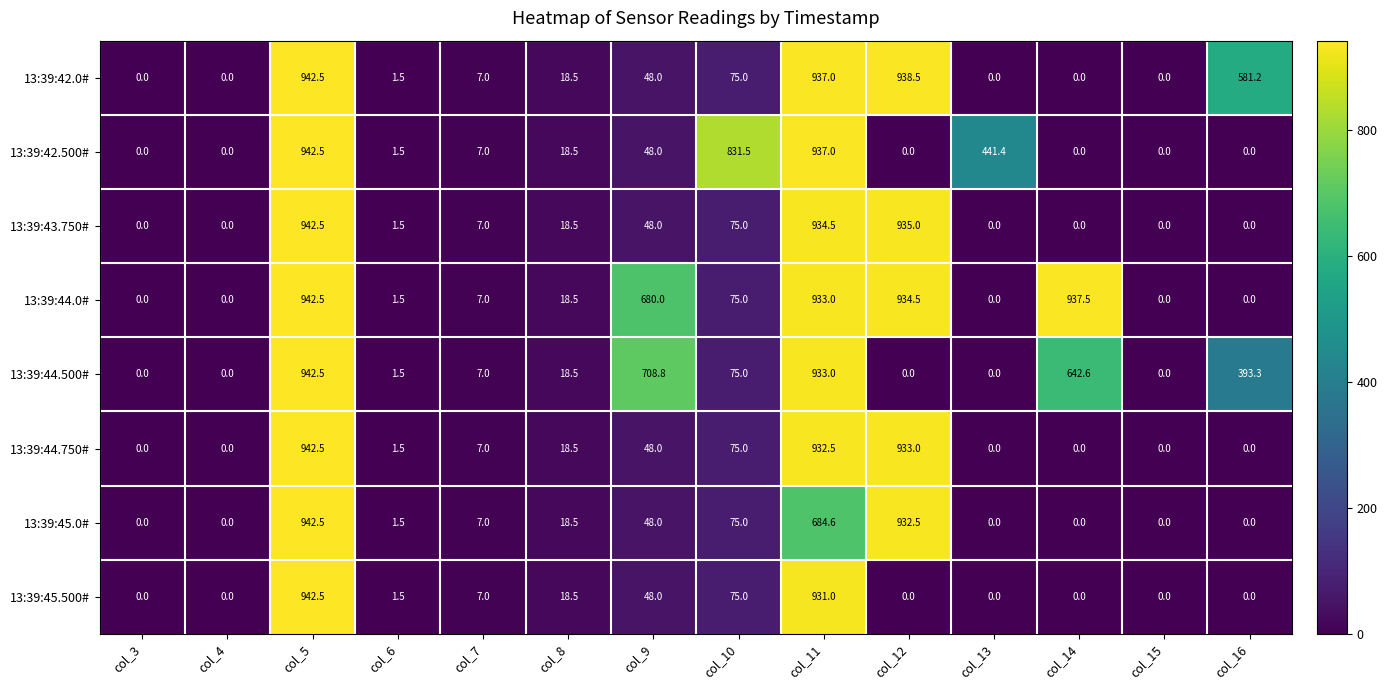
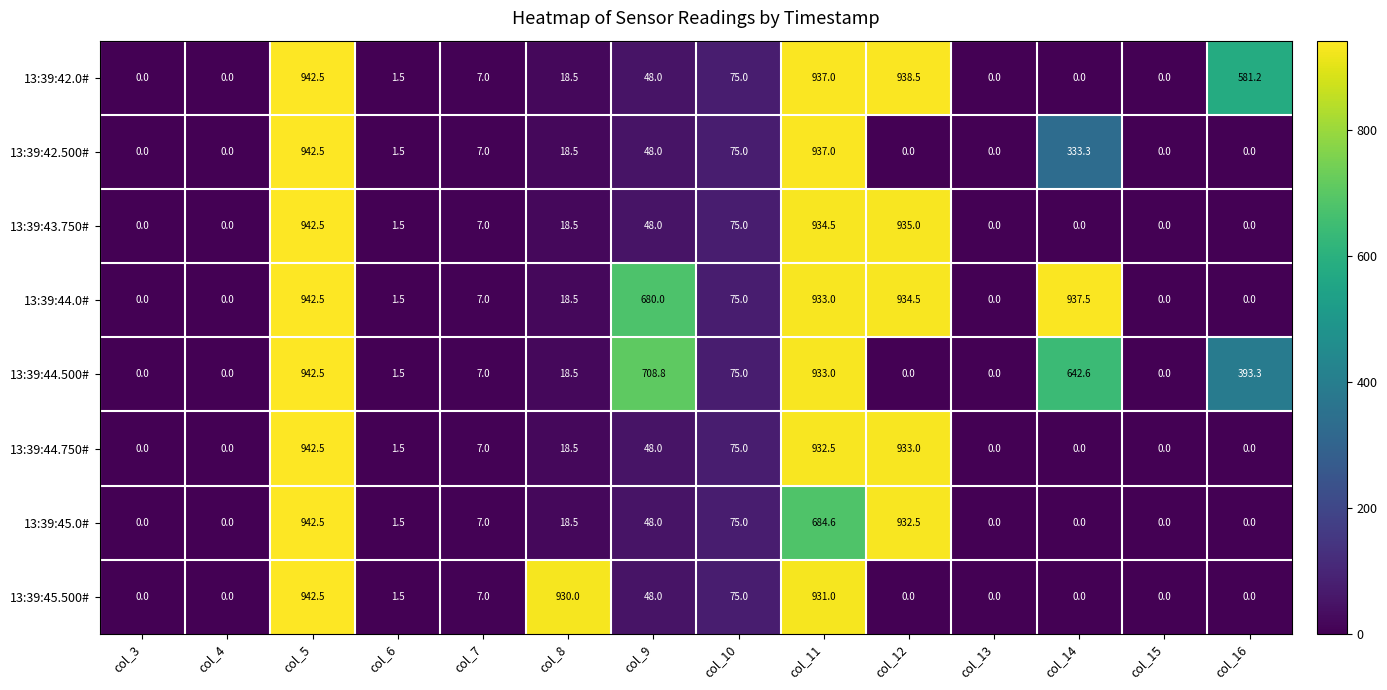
  {
    "13:39:42.0#": {
      "col_3": 0.0,
      "col_4": 0.0,
      "col_5": 942.5,
      "col_6": 1.5,
      "col_7": 7.0,
      "col_8": 18.5,
      "col_9": 48.0,
      "col_10": 75.0,
      "col_11": 937.0,
      "col_12": 938.5,
      "col_13": 0.0,
      "col_14": 0.0,
      "col_15": 0.0,
      "col_16": 581.2
    },
    "13:39:42.500#": {
      "col_3": 0.0,
      "col_4": 0.0,
      "col_5": 942.5,
      "col_6": 1.5,
      "col_7": 7.0,
      "col_8": 18.5,
      "col_9": 48.0,
-     "col_10": 831.5,
+     "col_10": 75.0,
      "col_11": 937.0,
      "col_12": 0.0,
-     "col_13": 441.4,
-     "col_14": 0.0,
+     "col_13": 0.0,
+     "col_14": 333.3,
      "col_15": 0.0,
      "col_16": 0.0
    },
    "13:39:43.750#": {
      "col_3": 0.0,
      "col_4": 0.0,
      "col_5": 942.5,
      "col_6": 1.5,
      "col_7": 7.0,
      "col_8": 18.5,
      "col_9": 48.0,
      "col_10": 75.0,
      "col_11": 934.5,
      "col_12": 935.0,
      "col_13": 0.0,
      "col_14": 0.0,
      "col_15": 0.0,
      "col_16": 0.0
    },
    "13:39:44.0#": {
      "col_3": 0.0,
      "col_4": 0.0,
      "col_5": 942.5,
      "col_6": 1.5,
      "col_7": 7.0,
      "col_8": 18.5,
      "col_9": 680.0,
      "col_10": 75.0,
      "col_11": 933.0,
      "col_12": 934.5,
      "col_13": 0.0,
      "col_14": 937.5,
      "col_15": 0.0,
      "col_16": 0.0
    },
    "13:39:44.500#": {
      "col_3": 0.0,
      "col_4": 0.0,
      "col_5": 942.5,
      "col_6": 1.5,
      "col_7": 7.0,
      "col_8": 18.5,
      "col_9": 708.8,
      "col_10": 75.0,
      "col_11": 933.0,
      "col_12": 0.0,
      "col_13": 0.0,
      "col_14": 642.6,
      "col_15": 0.0,
      "col_16": 393.3
    },
    "13:39:44.750#": {
      "col_3": 0.0,
      "col_4": 0.0,
      "col_5": 942.5,
      "col_6": 1.5,
      "col_7": 7.0,
      "col_8": 18.5,
      "col_9": 48.0,
      "col_10": 75.0,
      "col_11": 932.5,
      "col_12": 933.0,
      "col_13": 0.0,
      "col_14": 0.0,
      "col_15": 0.0,
      "col_16": 0.0
    },
    "13:39:45.0#": {
      "col_3": 0.0,
      "col_4": 0.0,
      "col_5": 942.5,
      "col_6": 1.5,
      "col_7": 7.0,
      "col_8": 18.5,
      "col_9": 48.0,
      "col_10": 75.0,
      "col_11": 684.6,
      "col_12": 932.5,
      "col_13": 0.0,
      "col_14": 0.0,
      "col_15": 0.0,
      "col_16": 0.0
    },
    "13:39:45.500#": {
      "col_3": 0.0,
      "col_4": 0.0,
      "col_5": 942.5,
      "col_6": 1.5,
      "col_7": 7.0,
-     "col_8": 18.5,
+     "col_8": 930.0,
      "col_9": 48.0,
      "col_10": 75.0,
      "col_11": 931.0,
      "col_12": 0.0,
      "col_13": 0.0,
      "col_14": 0.0,
      "col_15": 0.0,
      "col_16": 0.0
    }
  }
